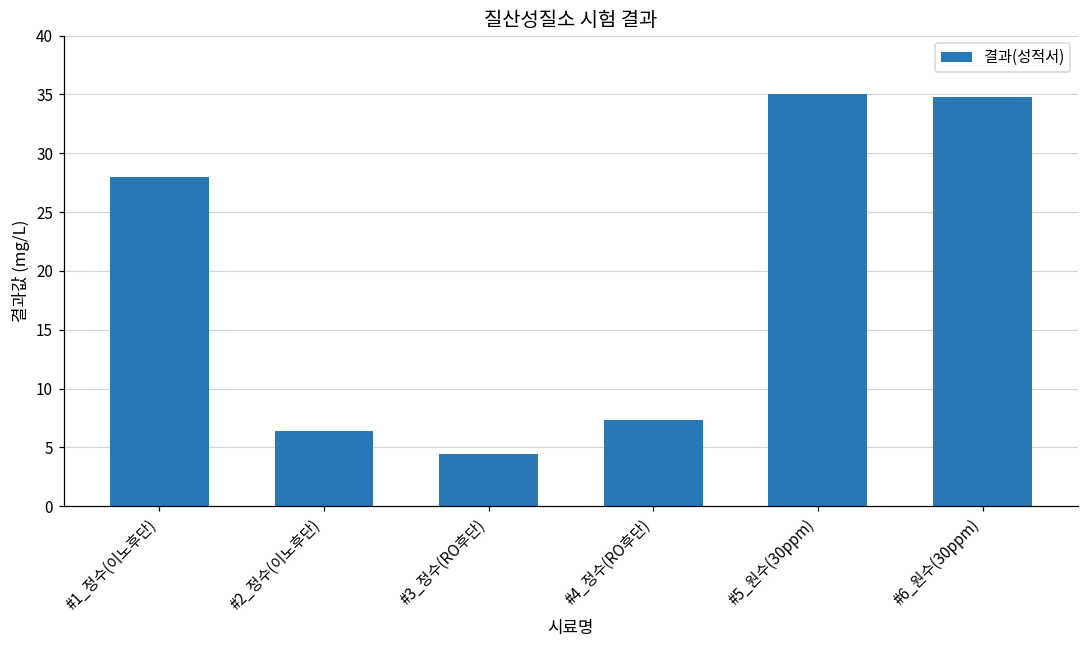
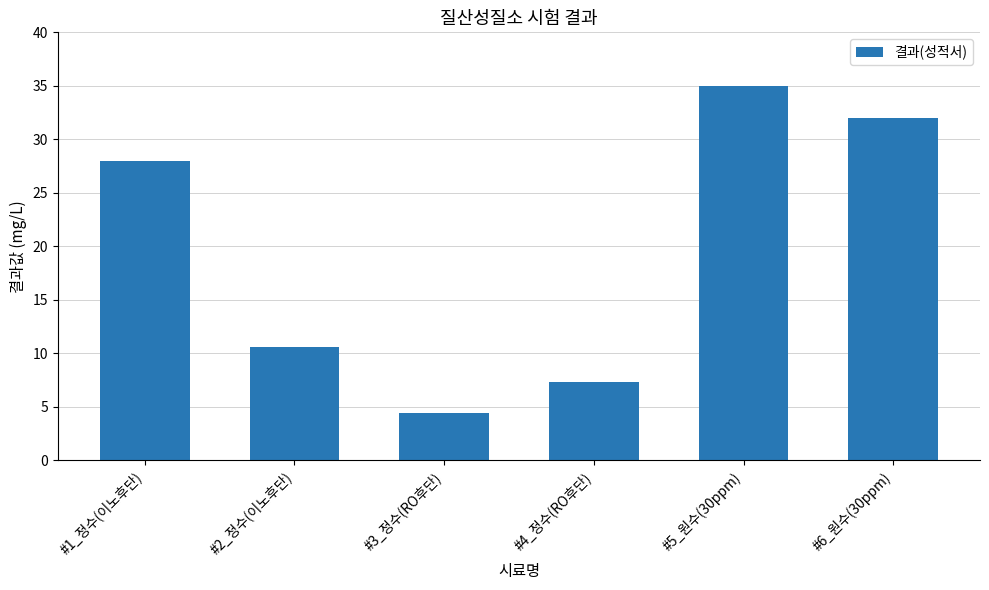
  {
    "#1_정수(이노후단)": 28.0,
-   "#2_정수(이노후단)": 6.4,
+   "#2_정수(이노후단)": 10.6,
    "#3_정수(RO후단)": 4.4,
    "#4_정수(RO후단)": 7.3,
    "#5_원수(30ppm)": 35.0,
-   "#6_원수(30ppm)": 34.8
+   "#6_원수(30ppm)": 32.0
  }
